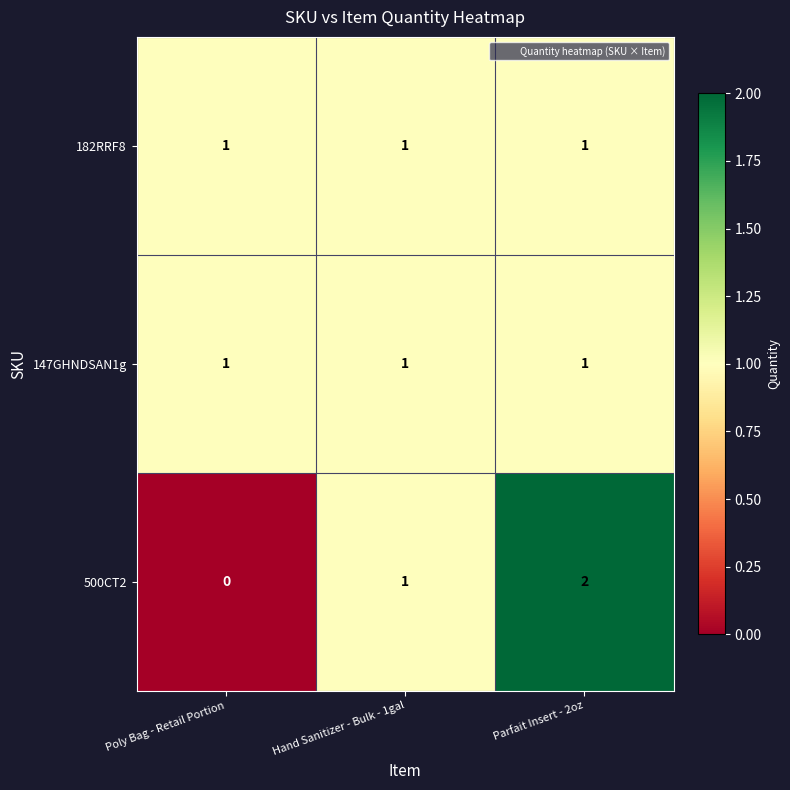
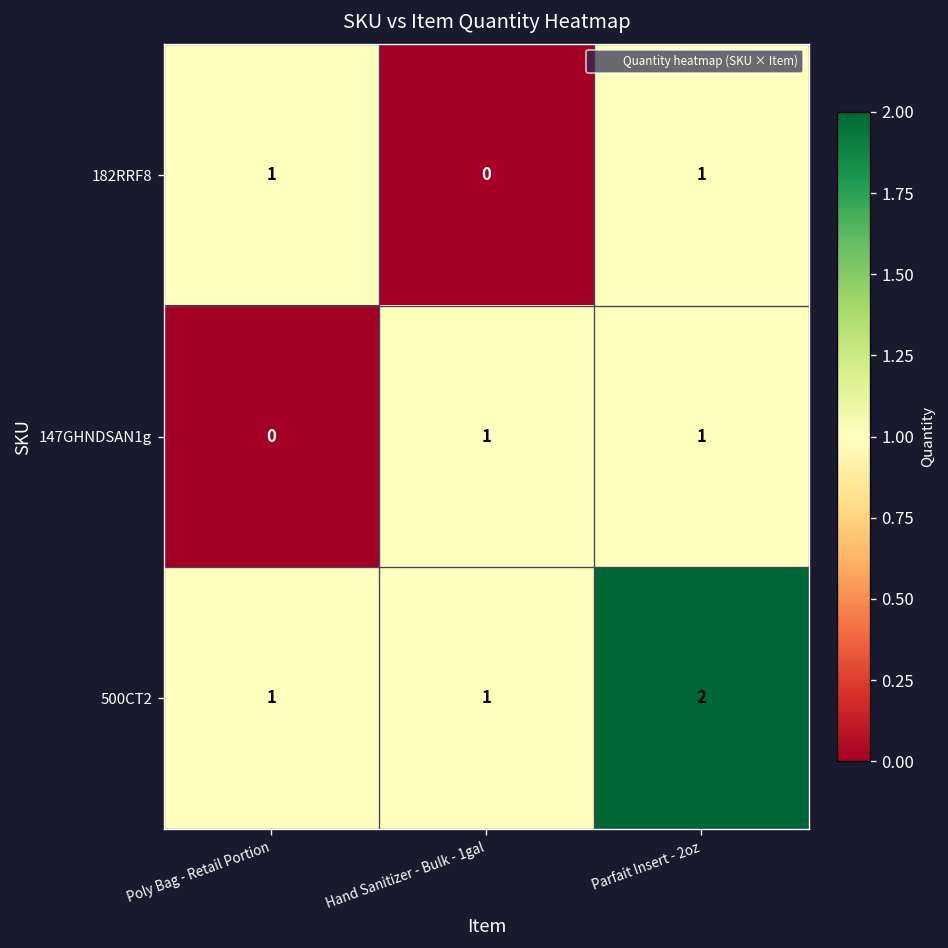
  {
    "182RRF8": {
      "Poly Bag - Retail Portion": 1,
-     "Hand Sanitizer - Bulk - 1gal": 1,
+     "Hand Sanitizer - Bulk - 1gal": 0,
      "Parfait Insert - 2oz": 1
    },
    "147GHNDSAN1g": {
-     "Poly Bag - Retail Portion": 1,
+     "Poly Bag - Retail Portion": 0,
      "Hand Sanitizer - Bulk - 1gal": 1,
      "Parfait Insert - 2oz": 1
    },
    "500CT2": {
-     "Poly Bag - Retail Portion": 0,
+     "Poly Bag - Retail Portion": 1,
      "Hand Sanitizer - Bulk - 1gal": 1,
      "Parfait Insert - 2oz": 2
    }
  }
